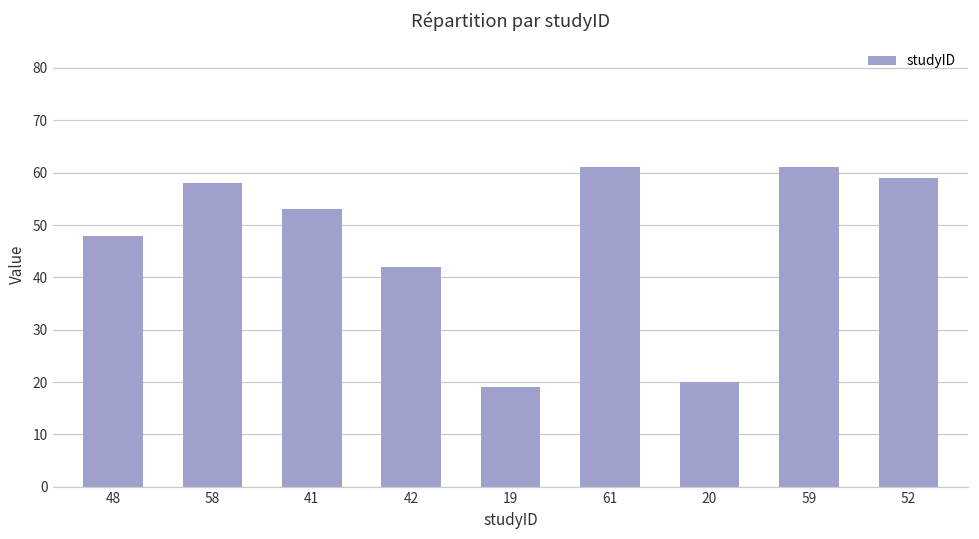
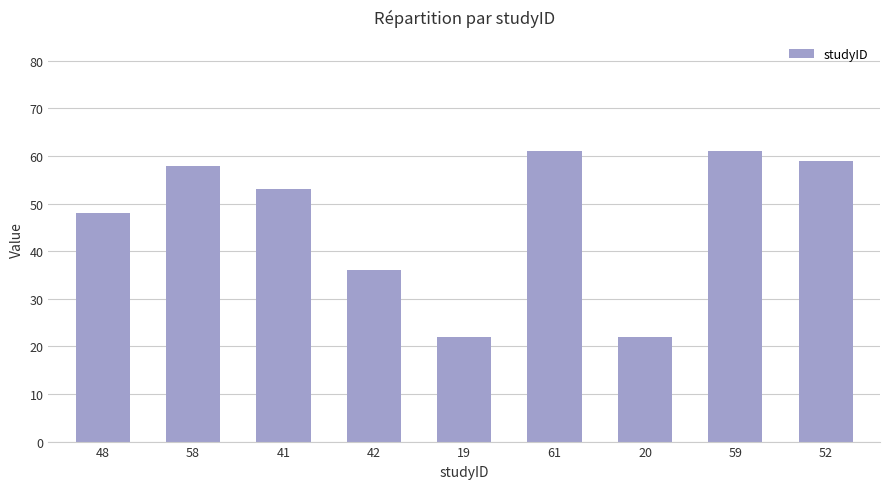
  {
    "48": 48,
    "58": 58,
    "41": 53,
-   "42": 42,
-   "19": 19,
+   "42": 36,
+   "19": 22,
    "61": 61,
-   "20": 20,
+   "20": 22,
    "59": 61,
    "52": 59
  }
